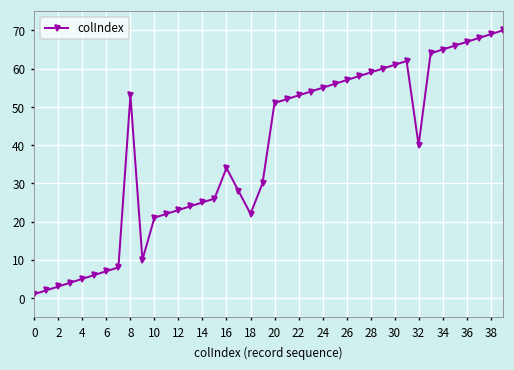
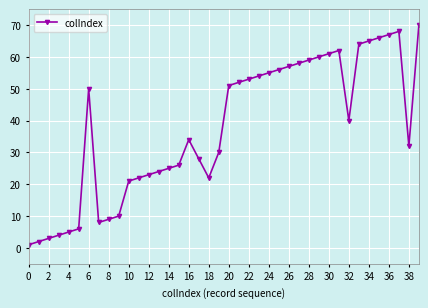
  {
    "0": 1,
    "2": 3,
    "4": 5,
-   "6": 7,
-   "8": 53,
+   "6": 50,
+   "8": 9,
    "10": 21,
    "12": 23,
    "14": 25,
    "16": 34,
    "18": 22,
    "20": 51,
    "22": 53,
    "24": 55,
    "26": 57,
    "28": 59,
    "30": 61,
    "32": 40,
    "34": 65,
    "36": 67,
-   "38": 69
+   "38": 32
  }
